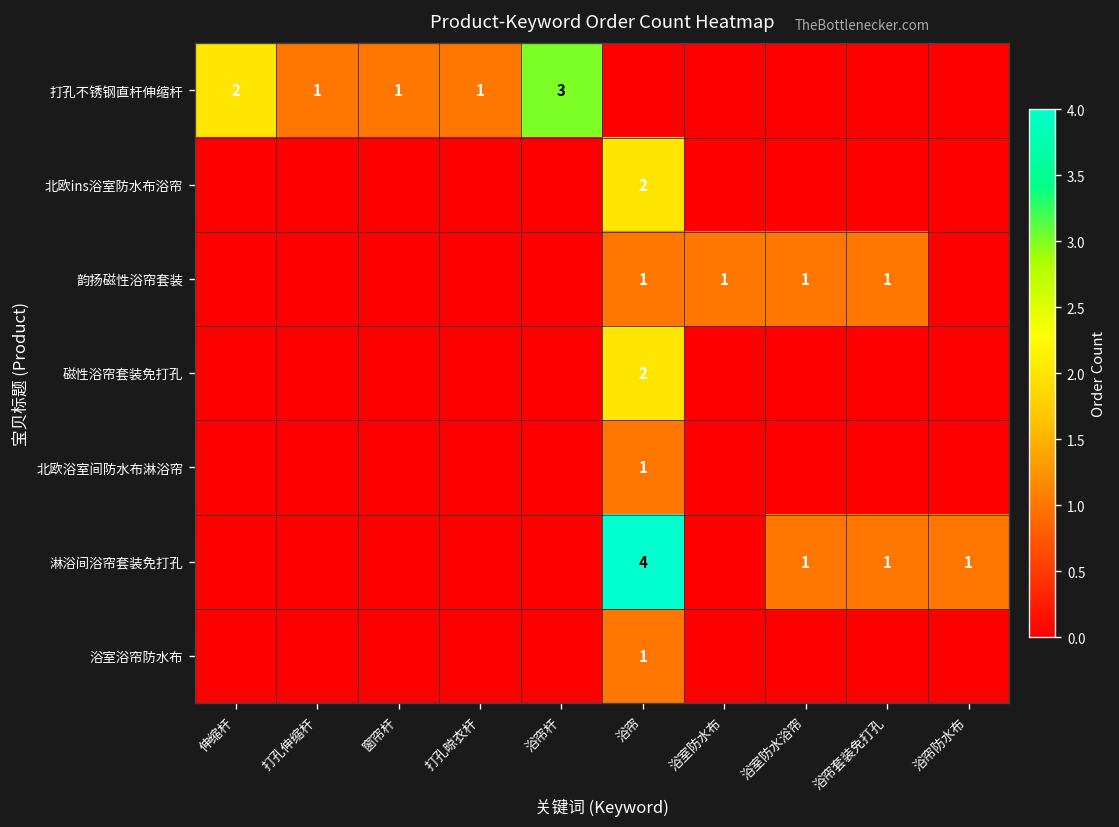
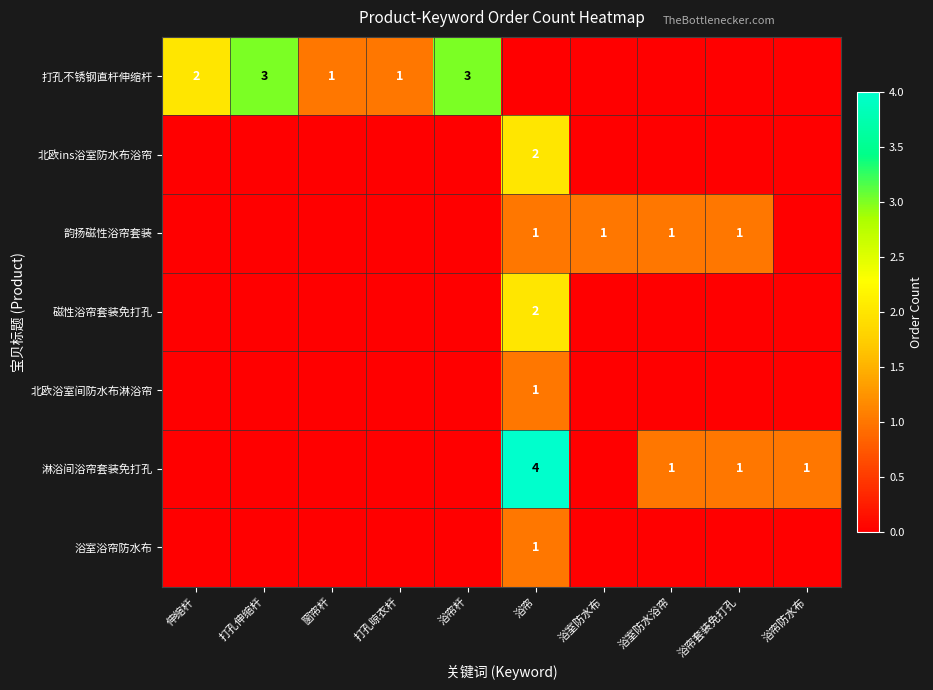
  {
    "打孔不锈钢直杆伸缩杆": {
      "伸缩杆": 2,
-     "打孔伸缩杆": 1,
+     "打孔伸缩杆": 3,
      "窗帘杆": 1,
      "打孔晾衣杆": 1,
      "浴帘杆": 3
    },
    "北欧ins浴室防水布浴帘": {
      "浴帘": 2
    },
    "韵扬磁性浴帘套装": {
      "浴帘": 1,
      "浴室防水布": 1,
      "浴室防水浴帘": 1,
      "浴帘套装免打孔": 1
    },
    "磁性浴帘套装免打孔": {
      "浴帘": 2
    },
    "北欧浴室间防水布淋浴帘": {
      "浴帘": 1
    },
    "淋浴间浴帘套装免打孔": {
      "浴帘": 4,
      "浴室防水浴帘": 1,
      "浴帘套装免打孔": 1,
      "浴帘防水布": 1
    },
    "浴室浴帘防水布": {
      "浴帘": 1
    }
  }
